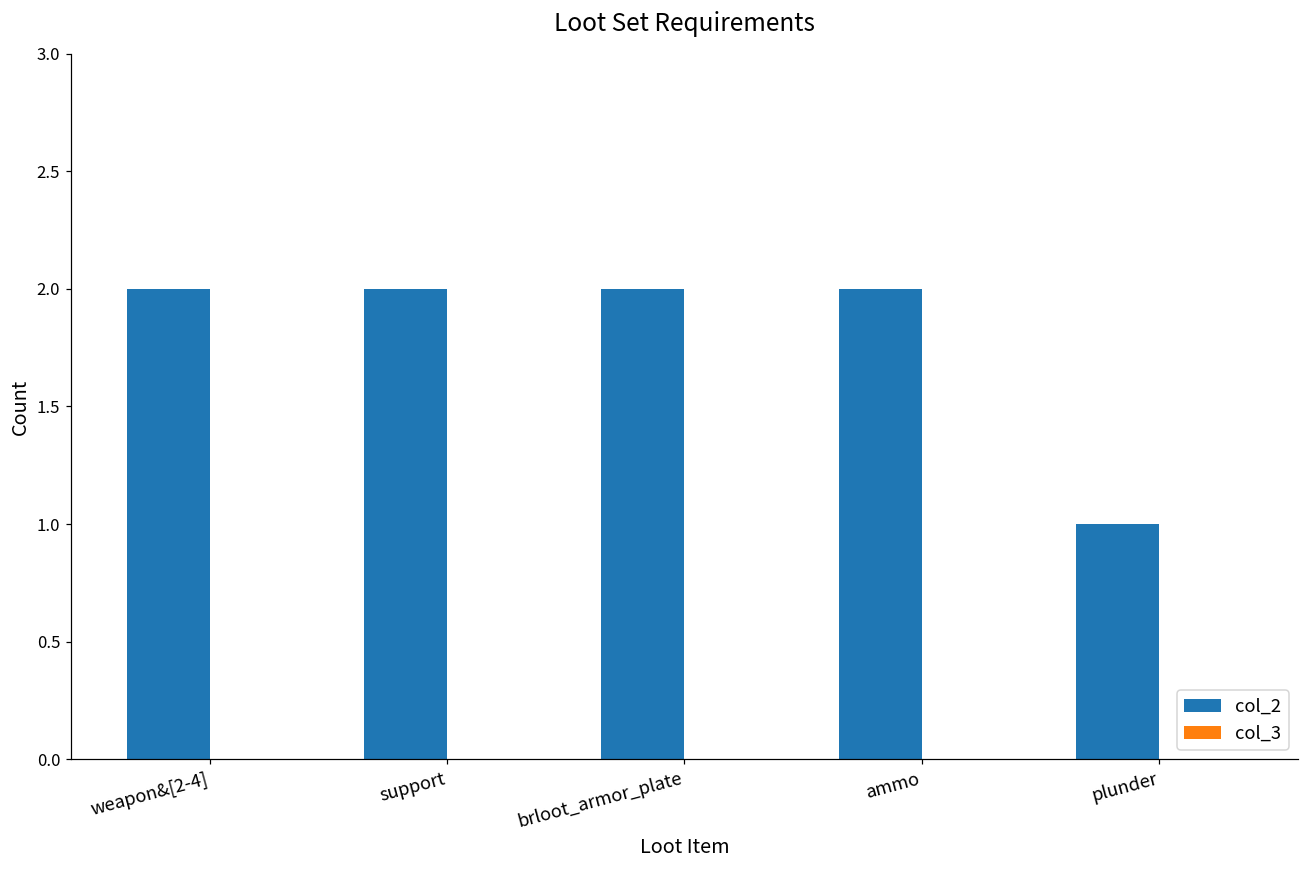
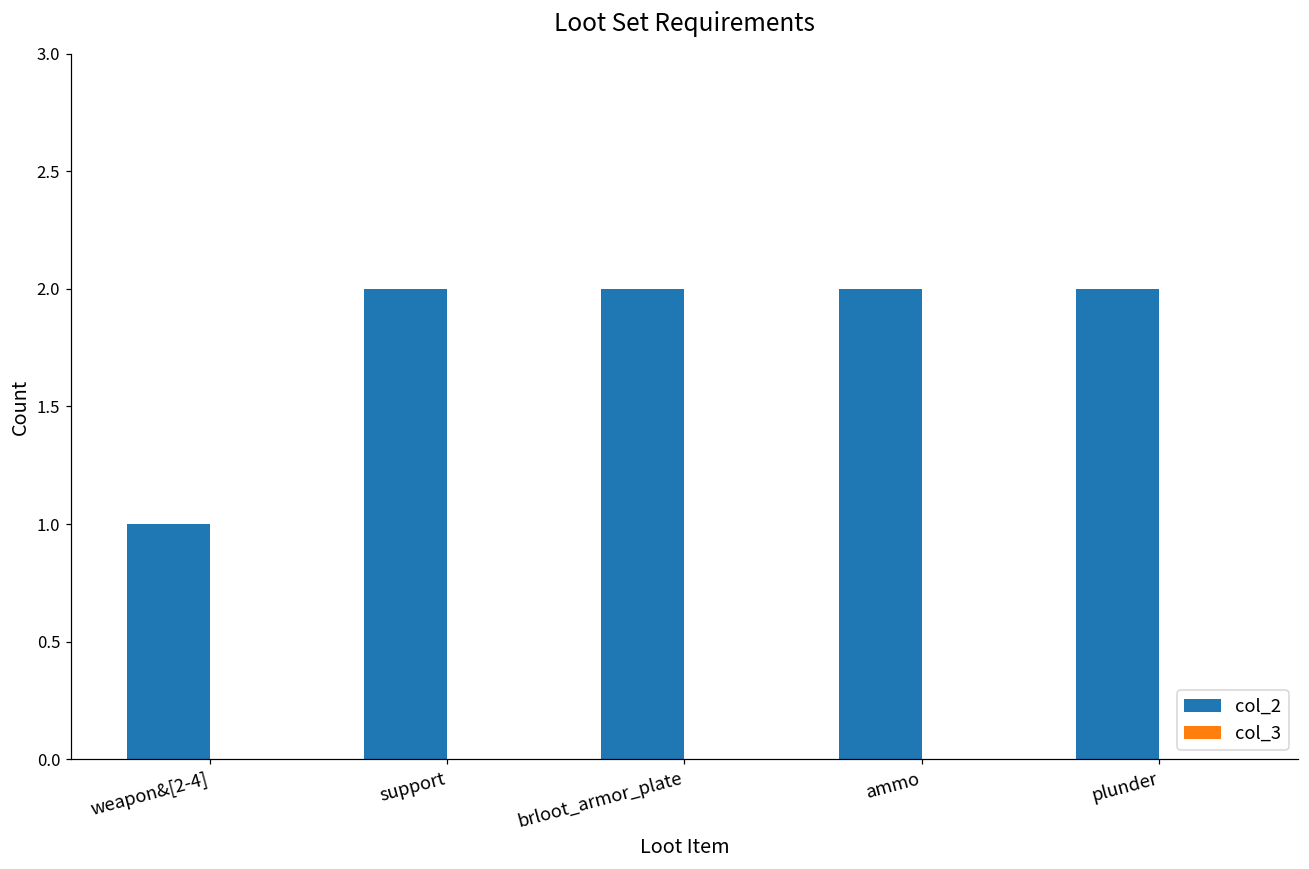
  {
    "col_2": {
-     "weapon&[2-4]": 2,
+     "weapon&[2-4]": 1,
      "support": 2,
      "brloot_armor_plate": 2,
      "ammo": 2,
-     "plunder": 1
+     "plunder": 2
    },
    "col_3": {
      "weapon&[2-4]": 0,
      "support": 0,
      "brloot_armor_plate": 0,
      "ammo": 0,
      "plunder": 0
    }
  }
